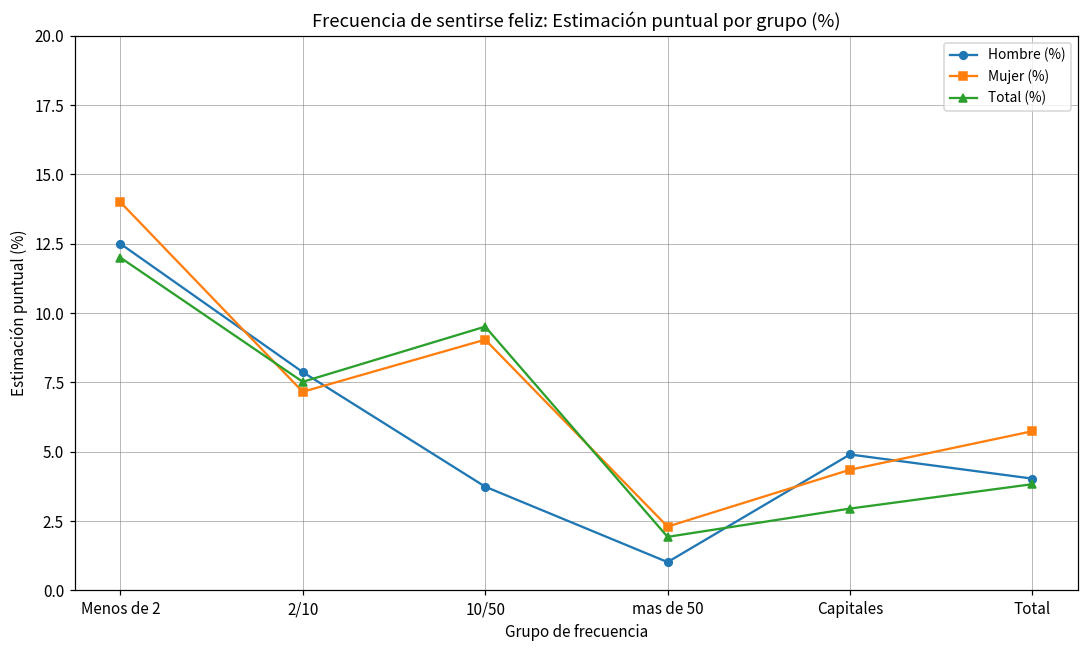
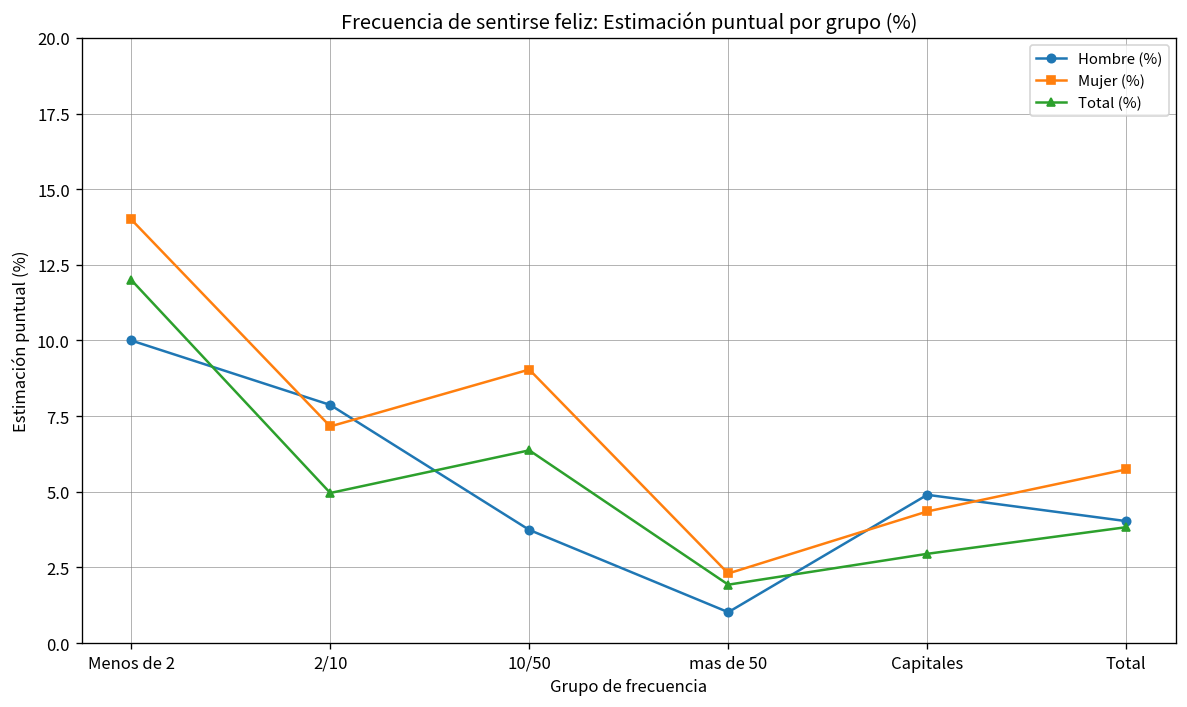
  {
    "Hombre (%)": {
-     "Menos de 2": 12.5,
+     "Menos de 2": 10.0,
      "2/10": 7.9,
      "10/50": 3.7,
      "mas de 50": 1.0,
      "Capitales": 4.9,
      "Total": 4.0
    },
    "Mujer (%)": {
      "Menos de 2": 14.0,
      "2/10": 7.2,
      "10/50": 9.0,
      "mas de 50": 2.3,
      "Capitales": 4.4,
      "Total": 5.7
    },
    "Total (%)": {
      "Menos de 2": 12.0,
-     "2/10": 7.5,
-     "10/50": 9.5,
+     "2/10": 5.0,
+     "10/50": 6.4,
      "mas de 50": 1.9,
      "Capitales": 3.0,
      "Total": 3.8
    }
  }
